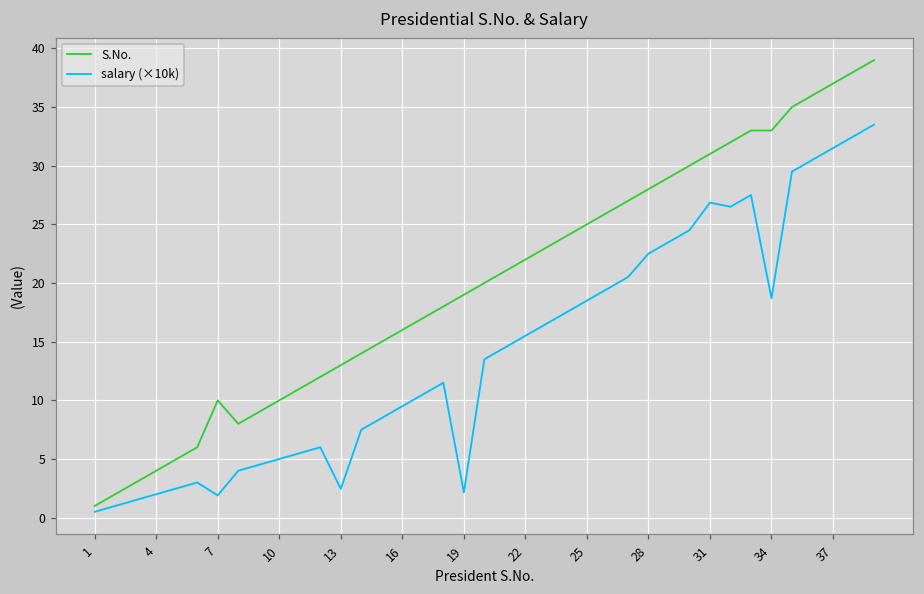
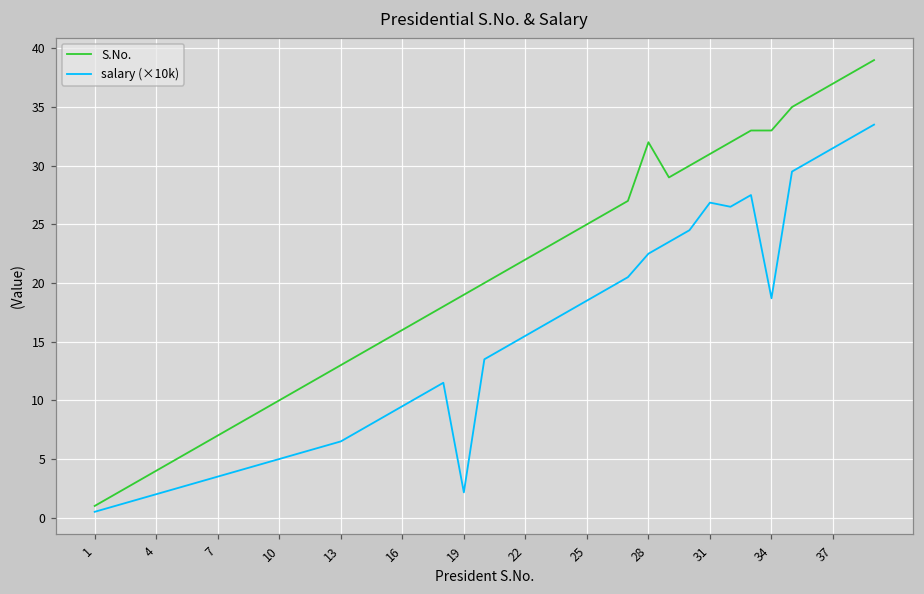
  {
    "S.No.": {
      "1": 1,
      "4": 4,
-     "7": 10,
+     "7": 7,
      "10": 10,
      "13": 13,
      "16": 16,
      "19": 19,
      "22": 22,
      "25": 25,
-     "28": 28,
+     "28": 32,
      "31": 31,
      "34": 33,
      "37": 37
    },
    "salary (×10k)": {
      "1": 0.5,
      "4": 2.0,
-     "7": 1.9,
+     "7": 3.5,
      "10": 5.0,
-     "13": 2.5,
+     "13": 6.5,
      "16": 9.5,
      "19": 2.2,
      "22": 15.5,
      "25": 18.5,
      "28": 22.5,
      "31": 26.9,
      "34": 18.7,
      "37": 31.5
    }
  }
